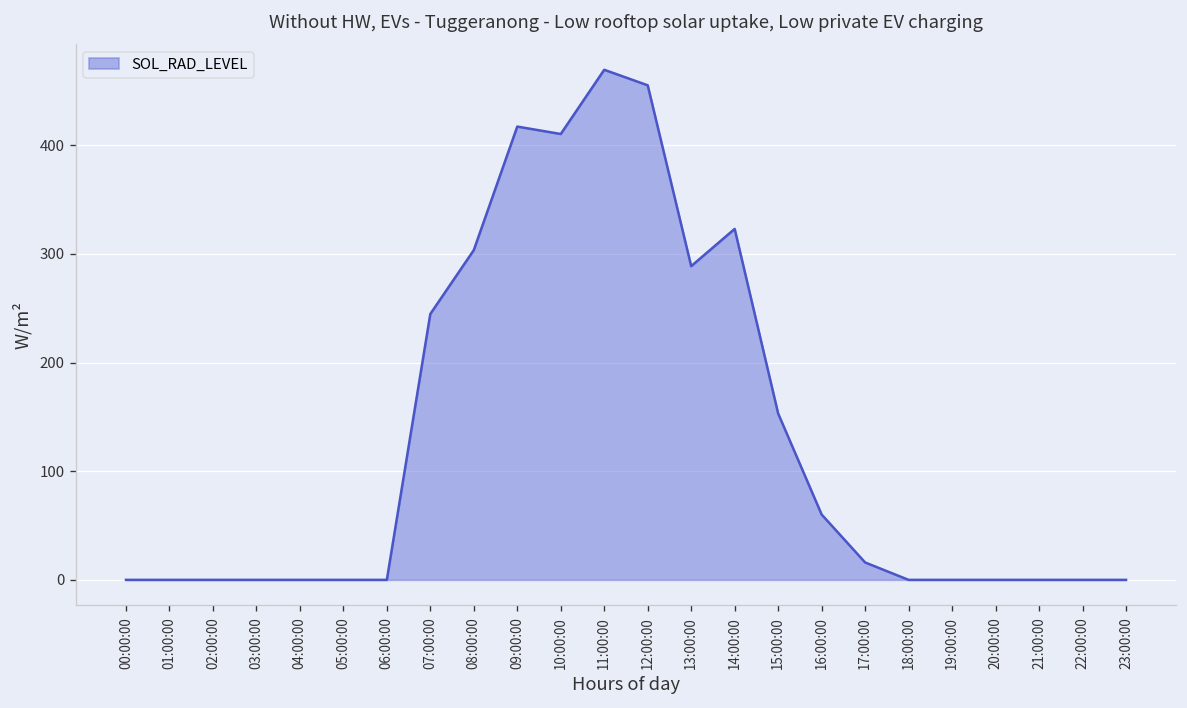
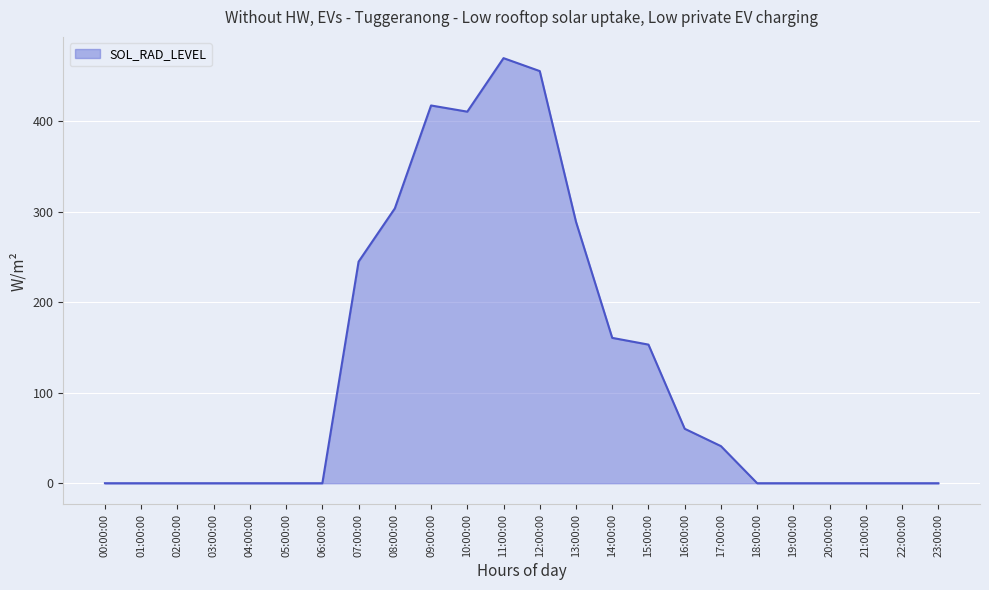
  {
    "00:00:00": 0,
    "01:00:00": 0,
    "02:00:00": 0,
    "03:00:00": 0,
    "04:00:00": 0,
    "05:00:00": 0,
    "06:00:00": 0,
    "07:00:00": 240,
    "08:00:00": 300,
    "09:00:00": 420,
    "10:00:00": 410,
    "11:00:00": 470,
    "12:00:00": 460,
    "13:00:00": 290,
-   "14:00:00": 320,
+   "14:00:00": 160,
    "15:00:00": 150,
    "16:00:00": 60,
-   "17:00:00": 20,
+   "17:00:00": 40,
    "18:00:00": 0,
    "19:00:00": 0,
    "20:00:00": 0,
    "21:00:00": 0,
    "22:00:00": 0,
    "23:00:00": 0
  }
